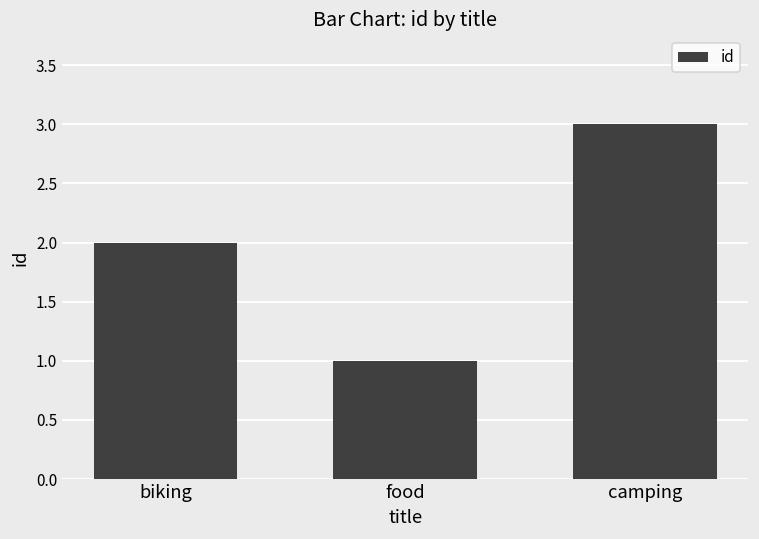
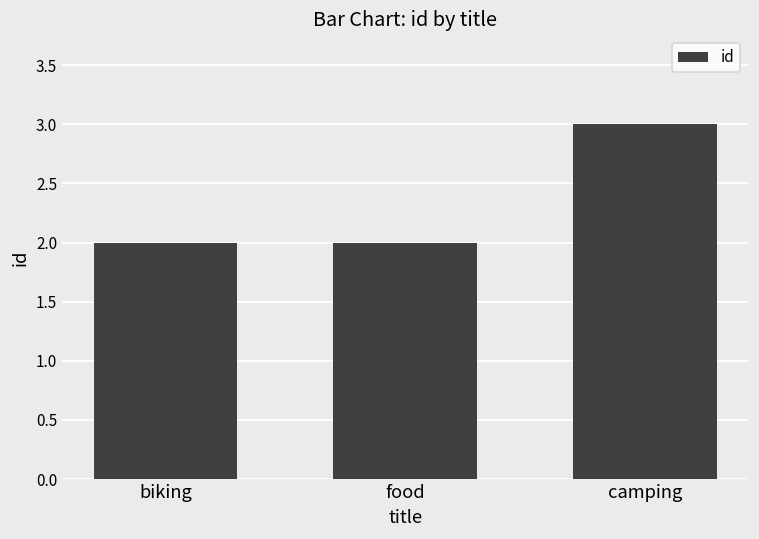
  {
    "biking": 2,
-   "food": 1,
+   "food": 2,
    "camping": 3
  }
